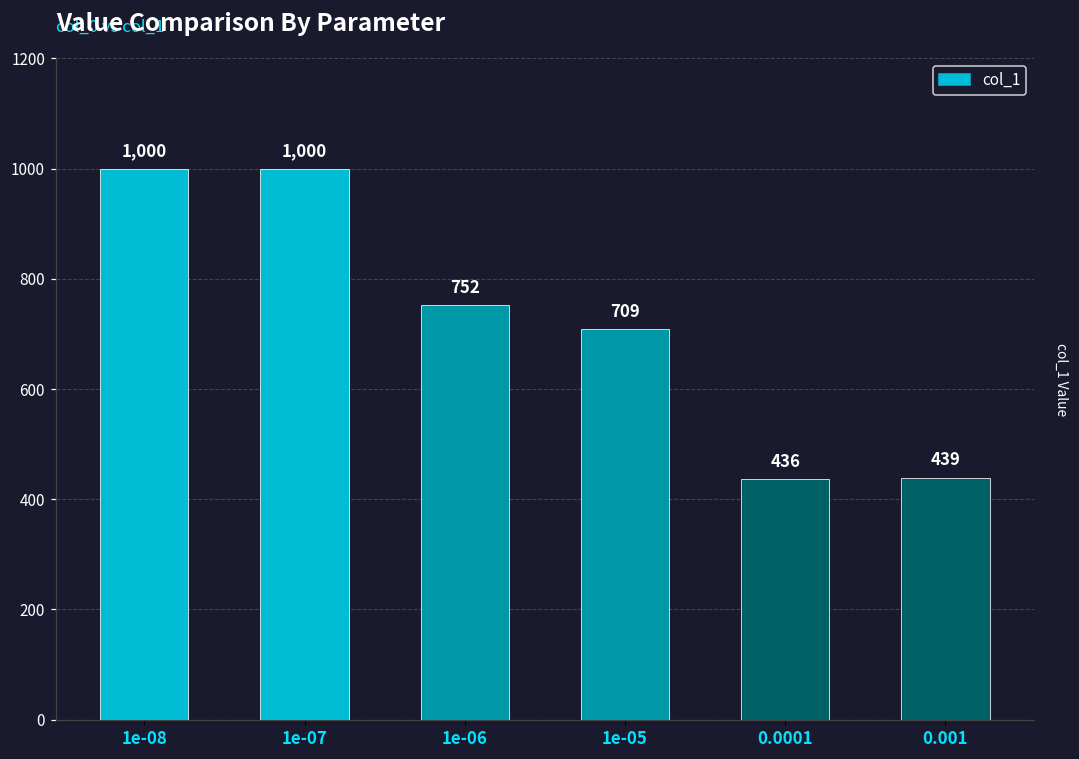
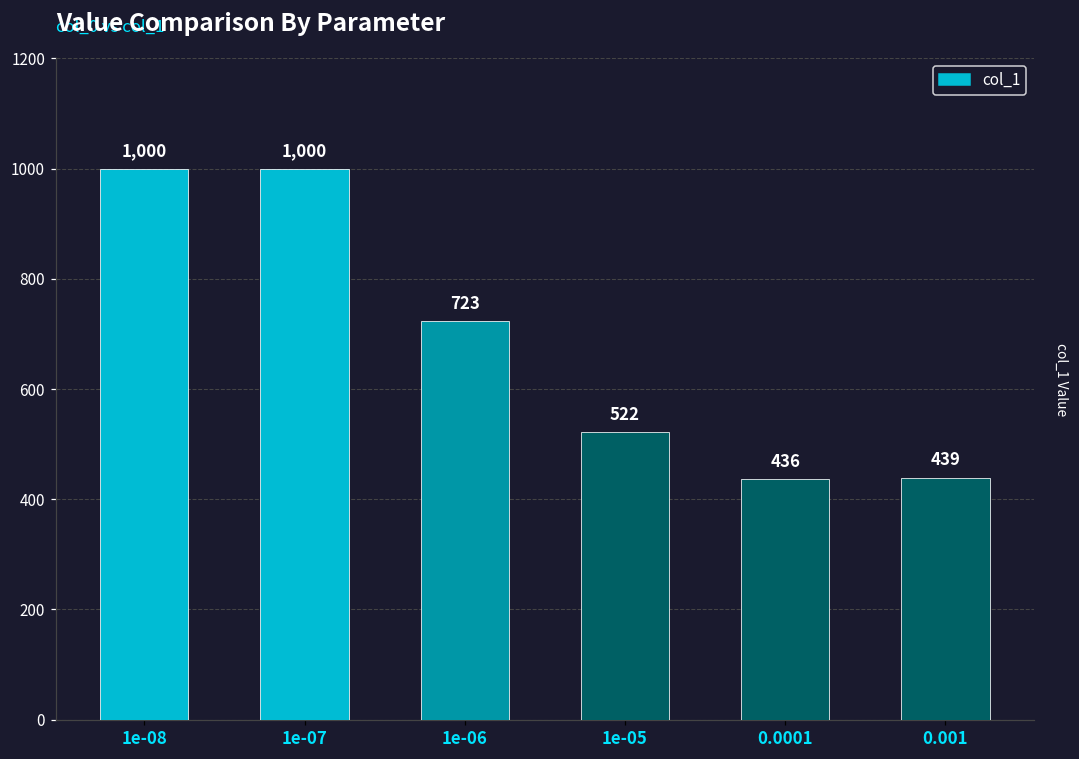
  {
    "1e-08": "1,000",
    "1e-07": "1,000",
-   "1e-06": "752",
-   "1e-05": "709",
+   "1e-06": "723",
+   "1e-05": "522",
    "0.0001": "436",
    "0.001": "439"
  }
